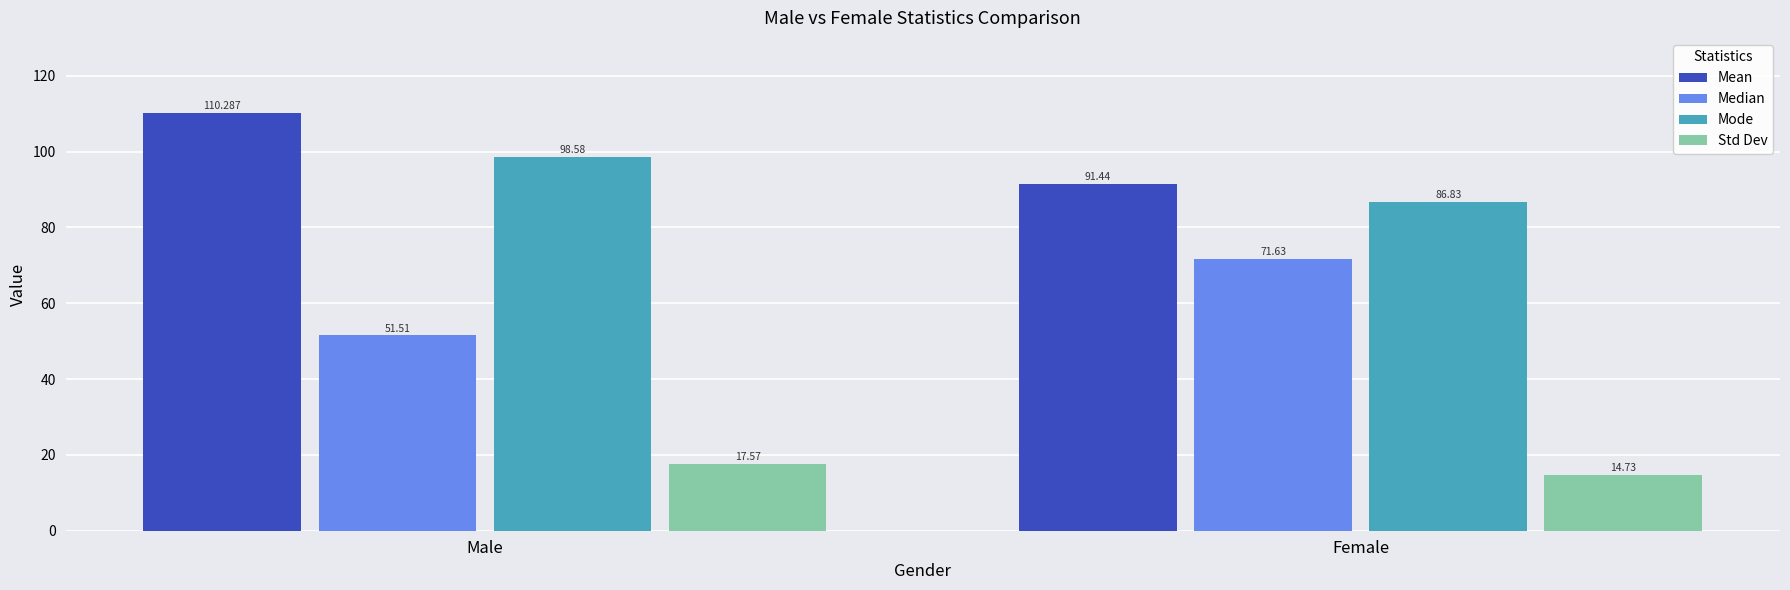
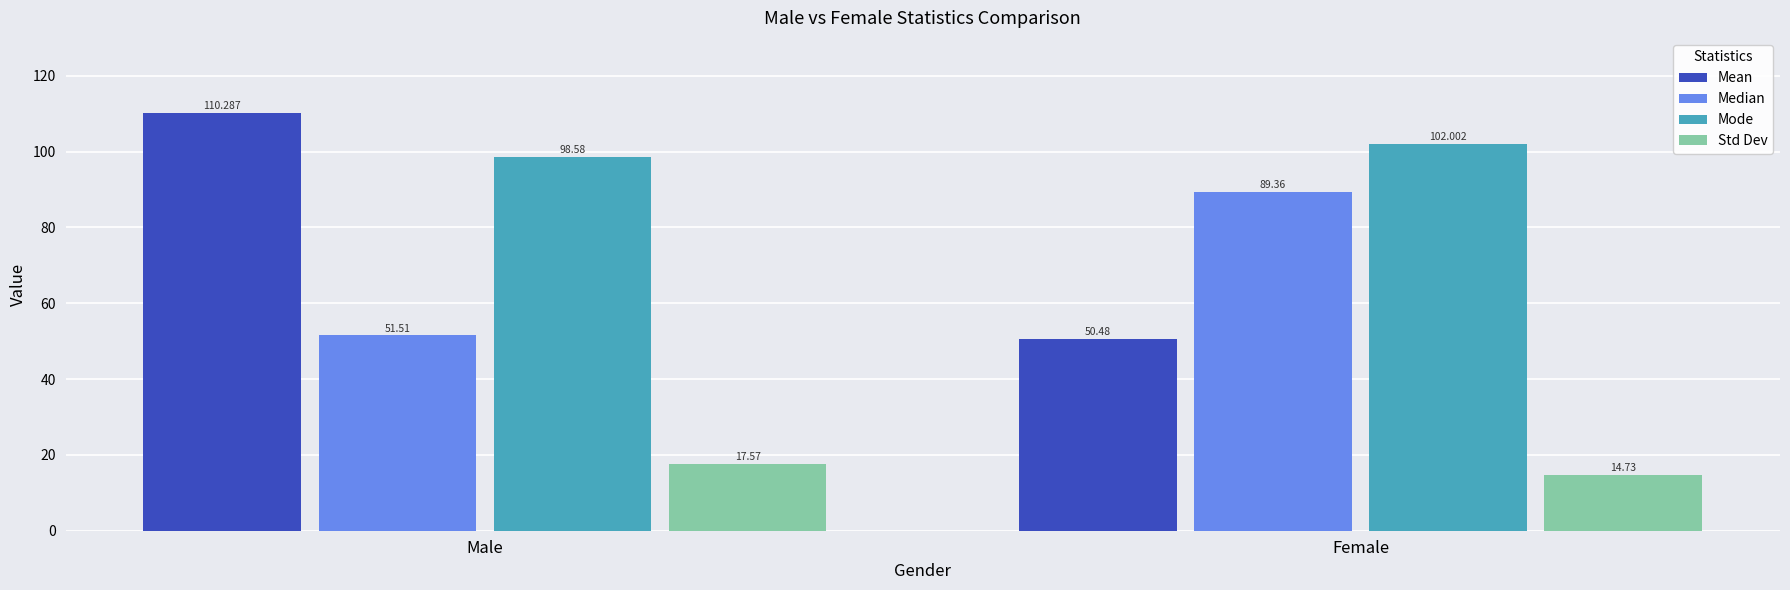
  {
    "Mean": {
      "Male": 110.287,
-     "Female": 91.44
+     "Female": 50.48
    },
    "Median": {
      "Male": 51.51,
-     "Female": 71.63
+     "Female": 89.36
    },
    "Mode": {
      "Male": 98.58,
-     "Female": 86.83
+     "Female": 102.002
    },
    "Std Dev": {
      "Male": 17.57,
      "Female": 14.73
    }
  }
